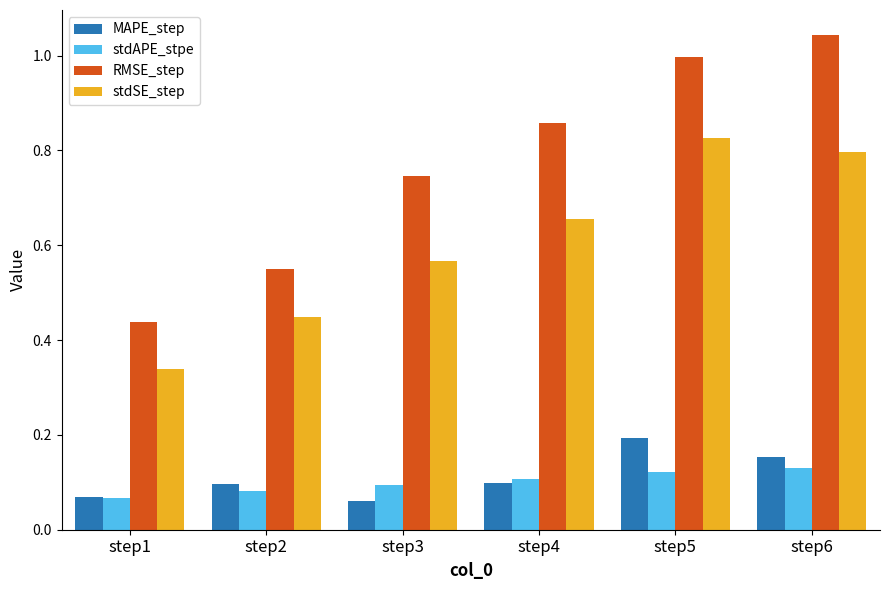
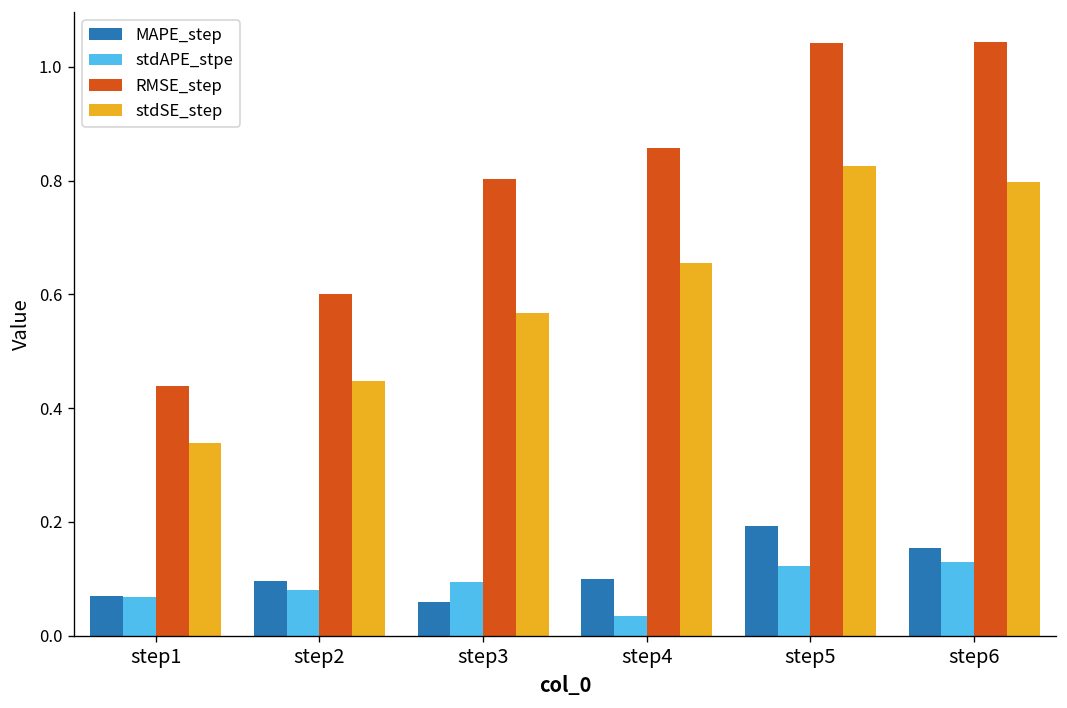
  {
    "MAPE_step": {
      "step1": 0.07,
      "step2": 0.10,
      "step3": 0.06,
      "step4": 0.10,
      "step5": 0.19,
      "step6": 0.15
    },
    "stdAPE_stpe": {
      "step1": 0.07,
      "step2": 0.08,
      "step3": 0.09,
-     "step4": 0.11,
+     "step4": 0.04,
      "step5": 0.12,
      "step6": 0.13
    },
    "RMSE_step": {
      "step1": 0.44,
-     "step2": 0.55,
-     "step3": 0.75,
+     "step2": 0.60,
+     "step3": 0.80,
      "step4": 0.86,
-     "step5": 1.00,
+     "step5": 1.04,
      "step6": 1.04
    },
    "stdSE_step": {
      "step1": 0.34,
      "step2": 0.45,
      "step3": 0.57,
      "step4": 0.65,
      "step5": 0.83,
      "step6": 0.80
    }
  }
